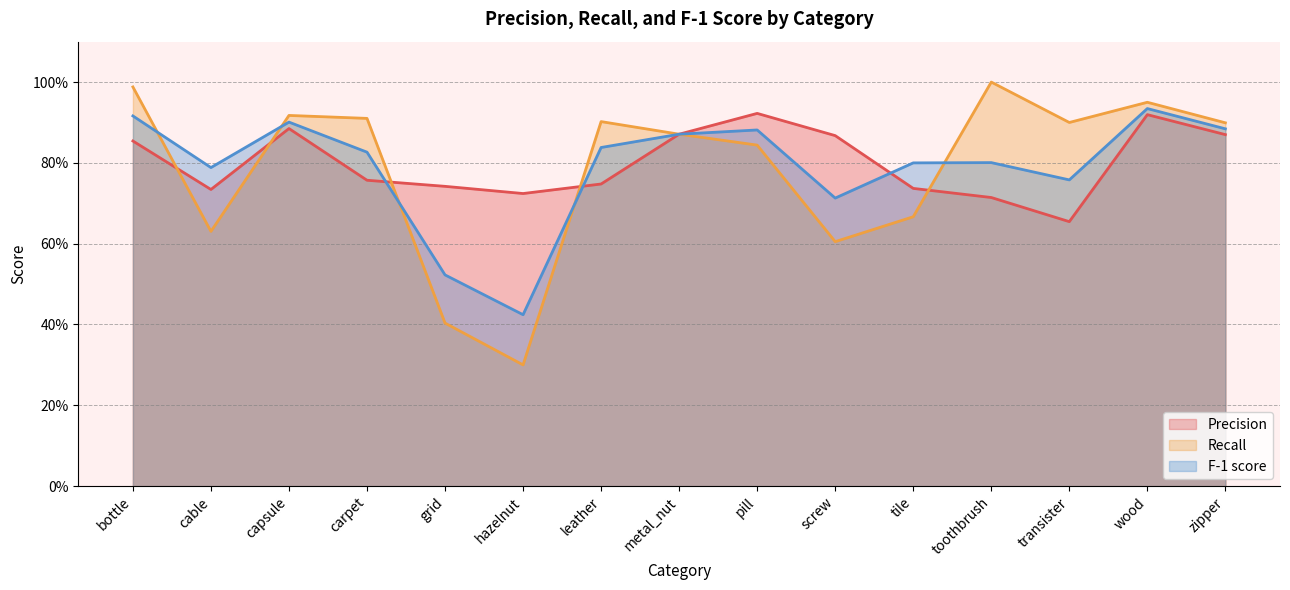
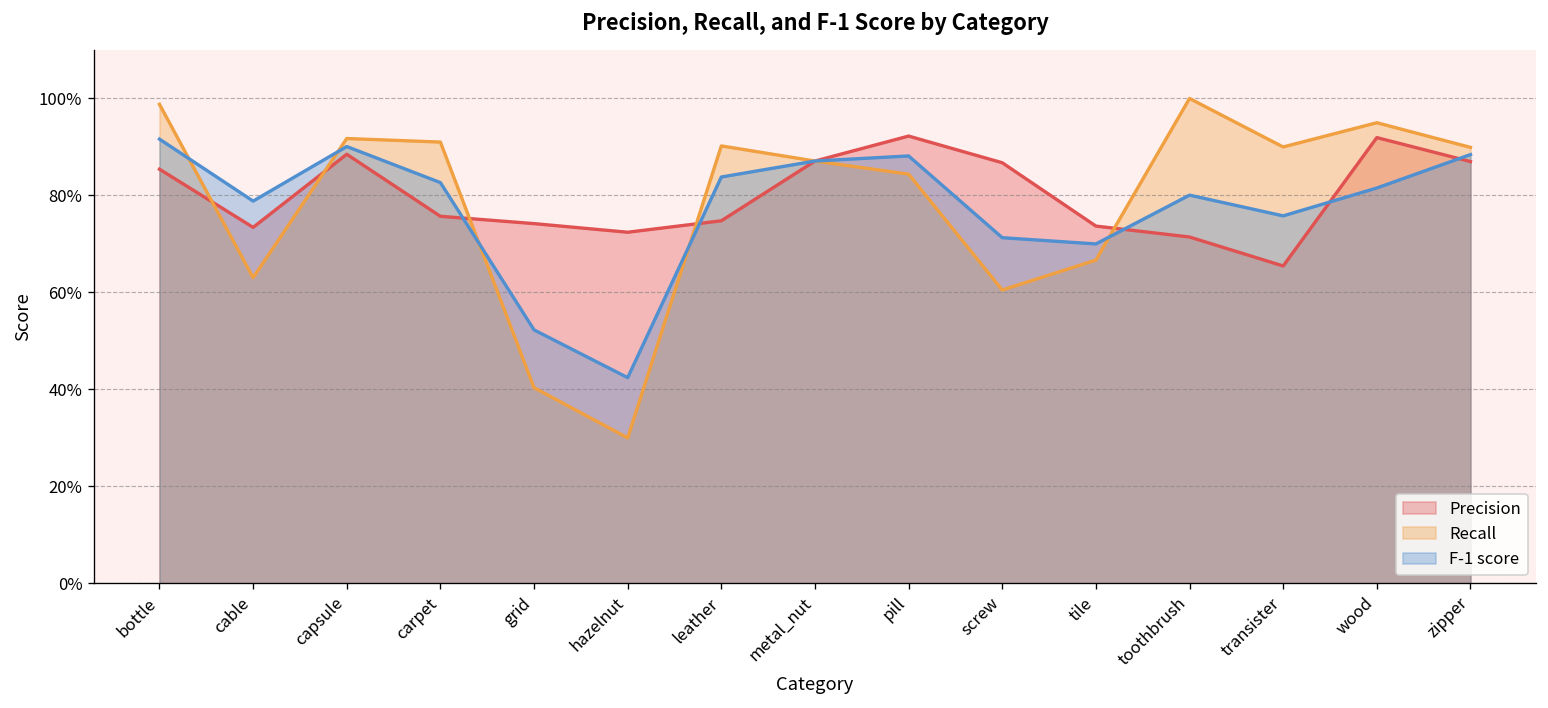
  {
    "F-1 score": {
      "bottle": "92%",
      "cable": "79%",
      "capsule": "90%",
      "carpet": "83%",
      "grid": "52%",
      "hazelnut": "42%",
      "leather": "84%",
      "pill": "88%",
      "screw": "71%",
-     "tile": "80%",
+     "tile": "70%",
      "toothbrush": "80%",
      "transister": "76%",
-     "wood": "93%",
+     "wood": "82%",
      "zipper": "88%"
    }
  }
